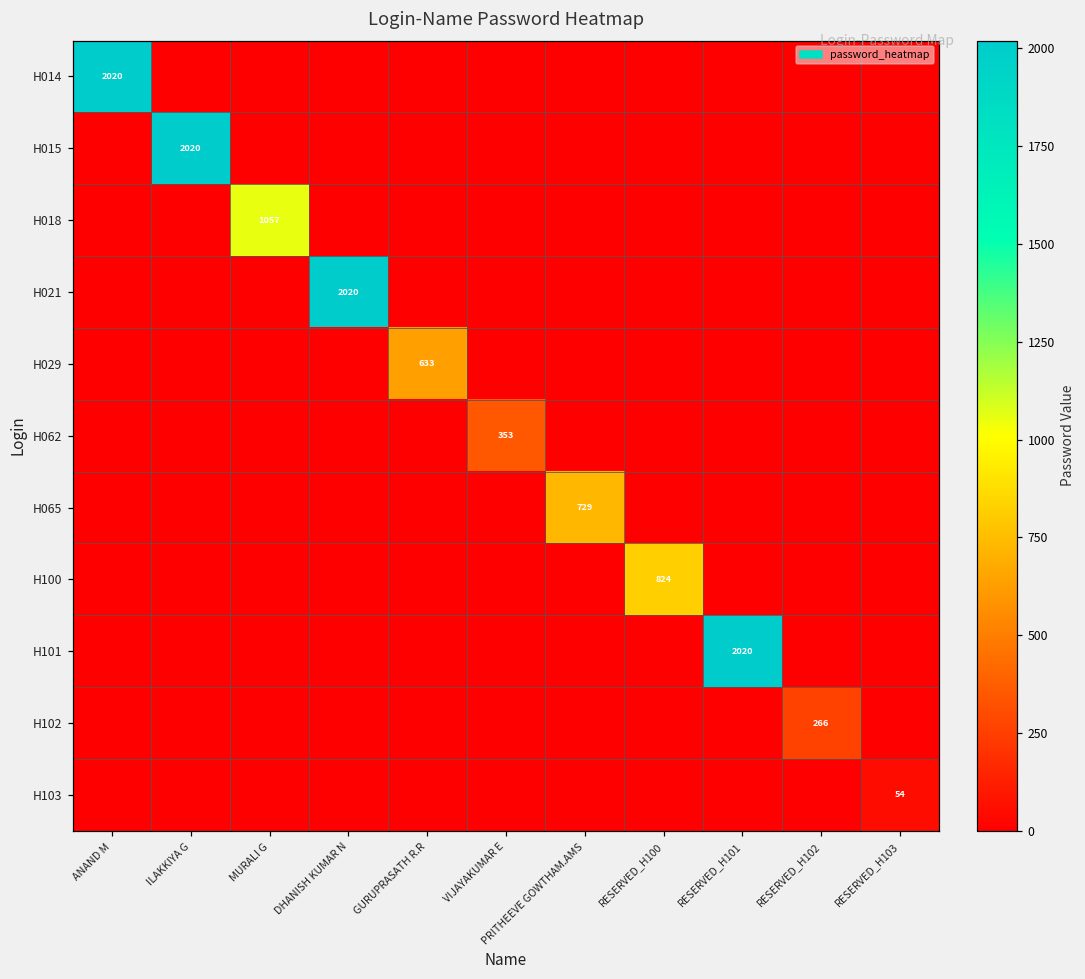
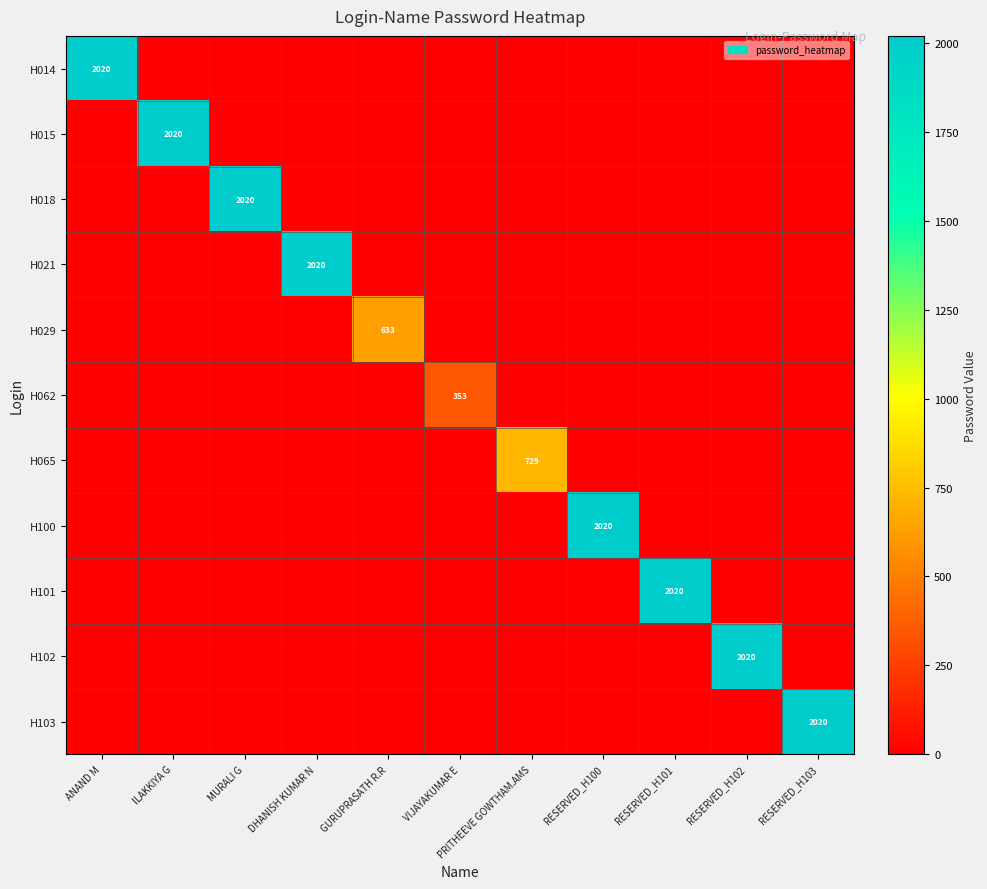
  {
    "H014": {
      "ANAND M": 2020
    },
    "H015": {
      "ILAKKIYA G": 2020
    },
    "H018": {
-     "MURALI G": 1057
+     "MURALI G": 2020
    },
    "H021": {
      "DHANISH KUMAR N": 2020
    },
    "H029": {
      "GURUPRASATH R.R": 633
    },
    "H062": {
      "VIJAYAKUMAR E": 353
    },
    "H065": {
      "PRITHEEVE GOWTHAM.AMS": 729
    },
    "H100": {
-     "RESERVED_H100": 824
+     "RESERVED_H100": 2020
    },
    "H101": {
      "RESERVED_H101": 2020
    },
    "H102": {
-     "RESERVED_H102": 266
+     "RESERVED_H102": 2020
    },
    "H103": {
-     "RESERVED_H103": 54
+     "RESERVED_H103": 2020
    }
  }
